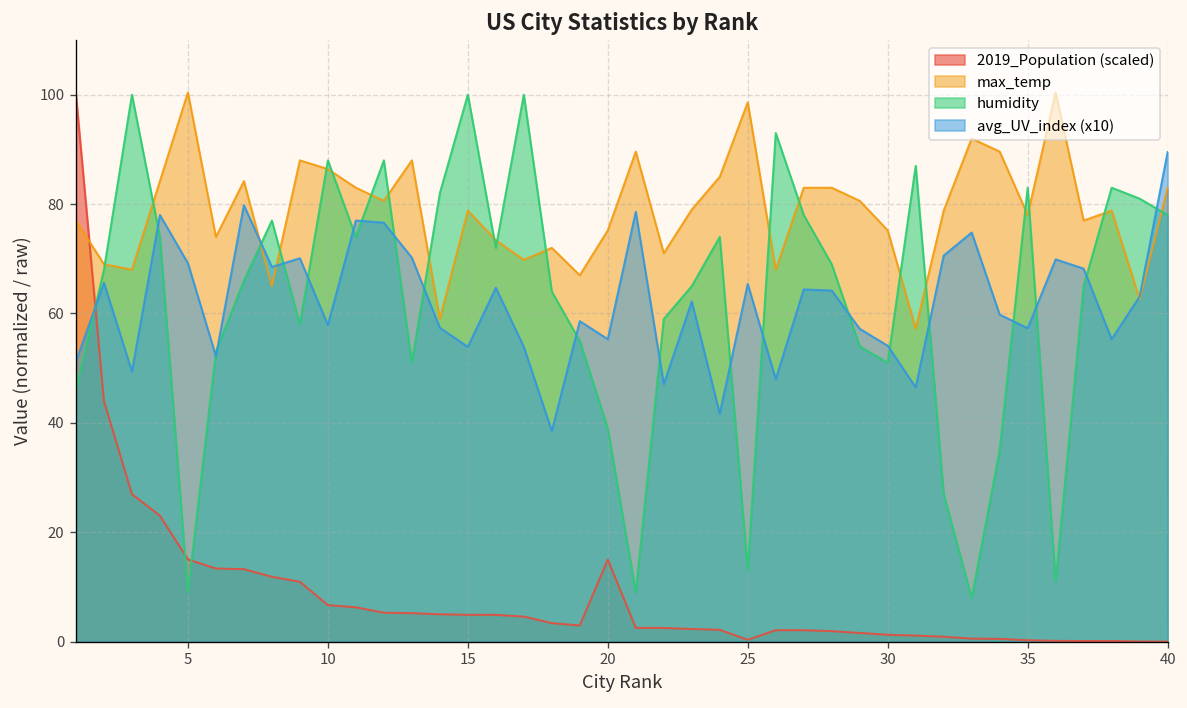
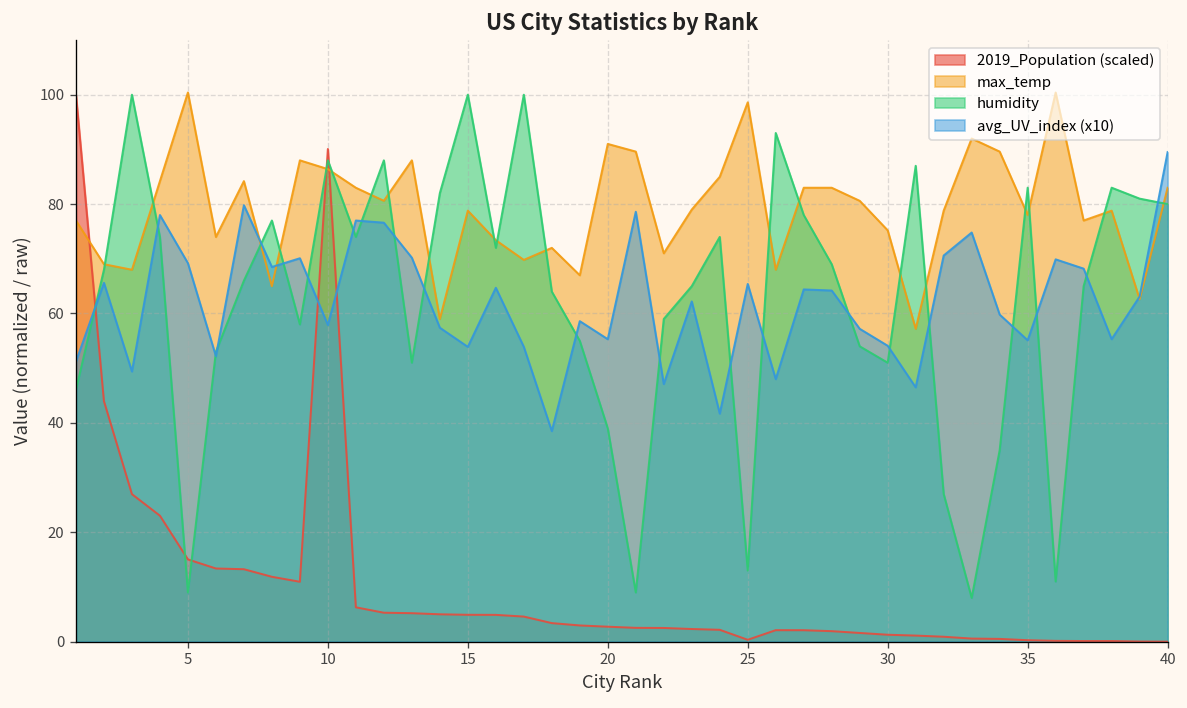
  {
    "2019_Population (scaled)": {
      "5": 15,
-     "10": 7,
+     "10": 90,
      "15": 5,
-     "20": 15,
+     "20": 3,
      "25": 0,
      "30": 1,
      "35": 0,
      "40": 0
    },
    "max_temp": {
      "5": 100,
      "10": 86,
      "15": 79,
-     "20": 75,
+     "20": 91,
      "25": 99,
      "30": 75,
      "35": 78,
      "40": 83
    },
    "humidity": {
      "5": 9,
      "10": 88,
      "15": 100,
      "20": 39,
      "25": 13,
      "30": 51,
      "35": 83,
-     "40": 78
+     "40": 80
    },
    "avg_UV_index (x10)": {
      "5": 69,
      "10": 58,
      "15": 54,
      "20": 55,
      "25": 65,
      "30": 54,
-     "35": 57,
+     "35": 55,
      "40": 90
    }
  }
